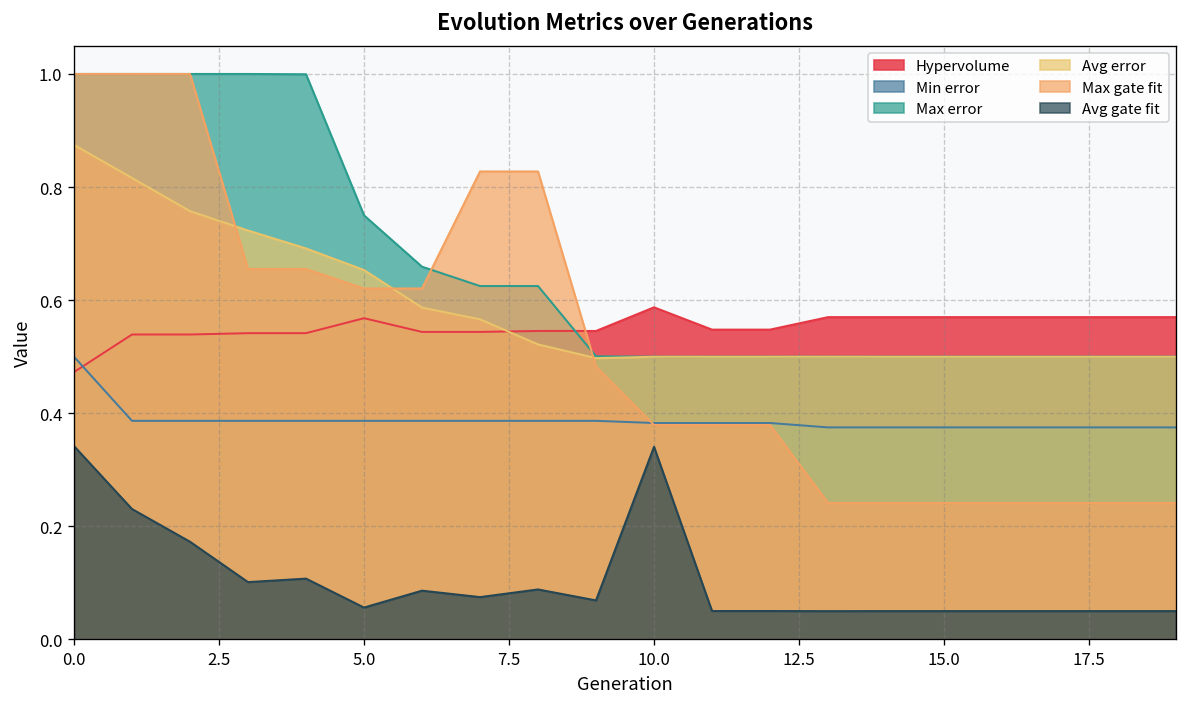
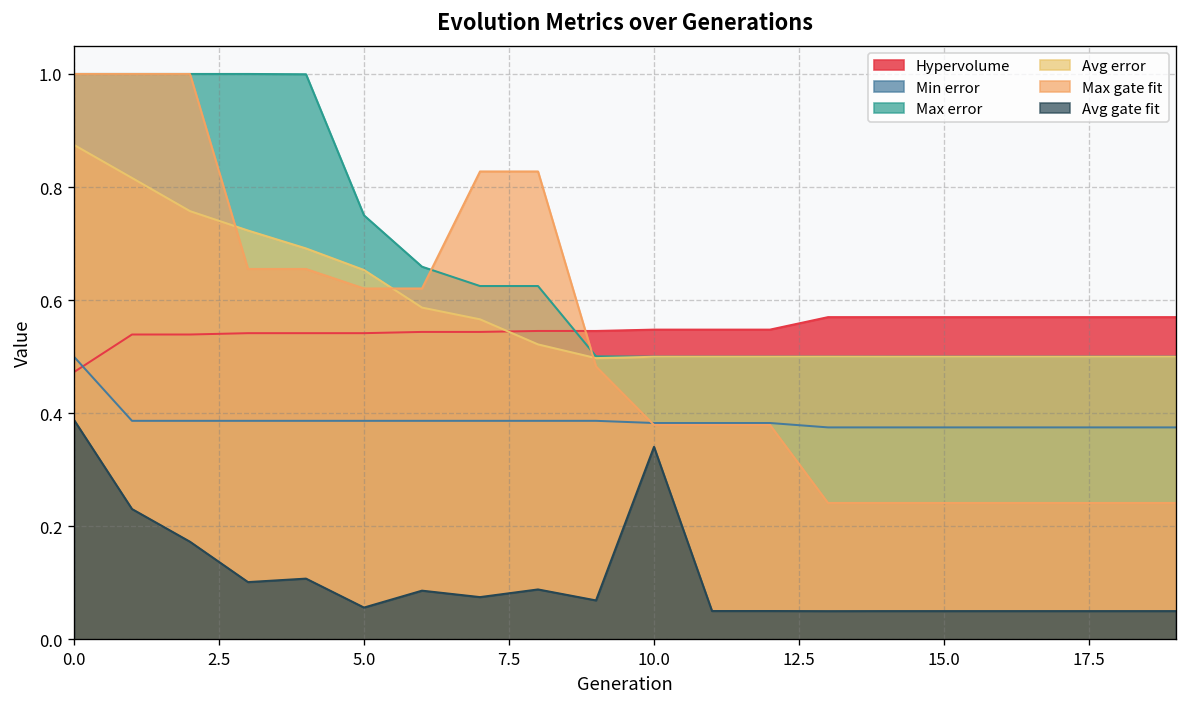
  {
    "Hypervolume": {
      "0.0": 0.47,
-     "5.0": 0.57,
-     "10.0": 0.59,
+     "5.0": 0.54,
+     "10.0": 0.55,
      "15.0": 0.57
    },
    "Avg gate fit": {
-     "0.0": 0.34,
+     "0.0": 0.39,
      "5.0": 0.06,
      "10.0": 0.34,
      "15.0": 0.05
    }
  }
